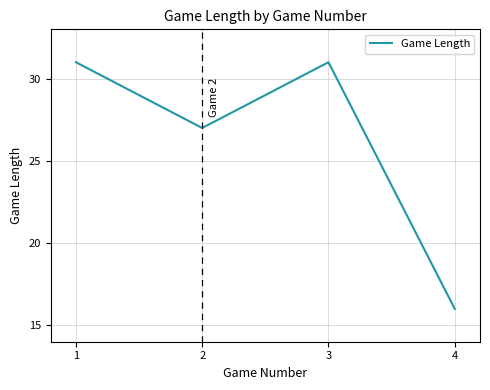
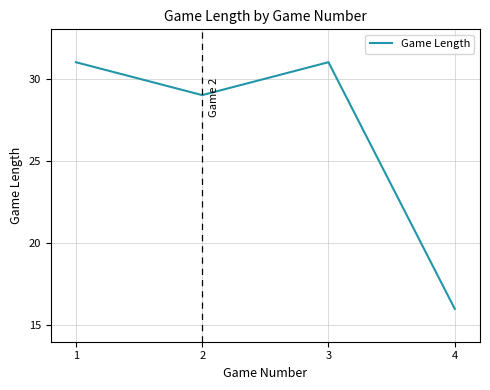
  {
    "1": 31,
-   "2": 27,
+   "2": 29,
    "3": 31,
    "4": 16
  }
